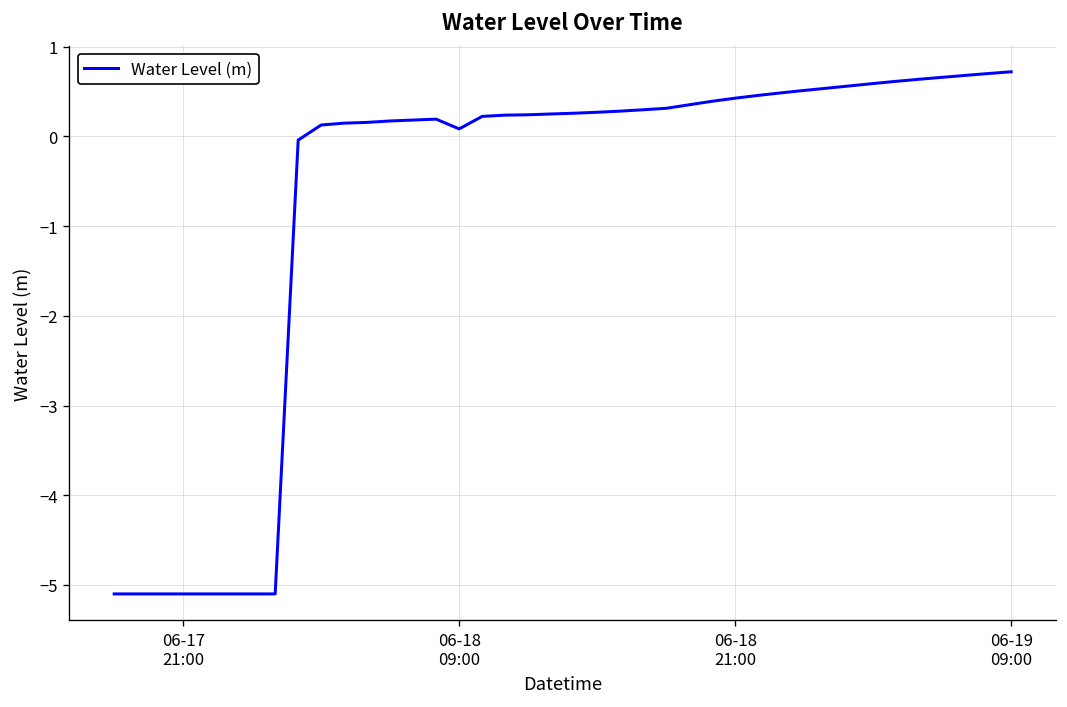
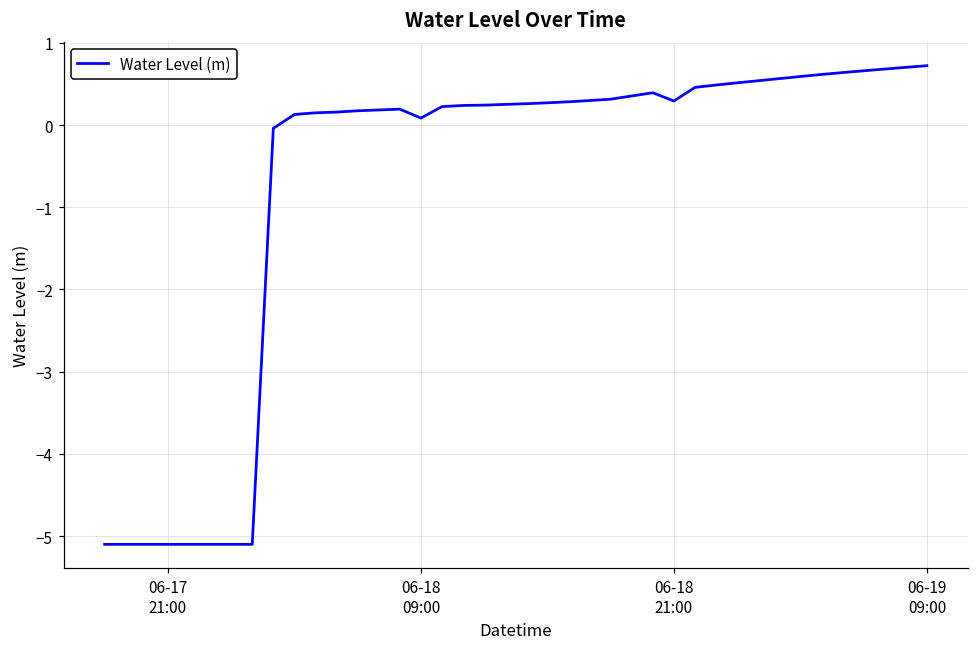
  {
    "06-17 21:00": -5.1,
    "06-18 09:00": 0.1,
-   "06-18 21:00": 0.4,
+   "06-18 21:00": 0.3,
    "06-19 09:00": 0.7
  }
